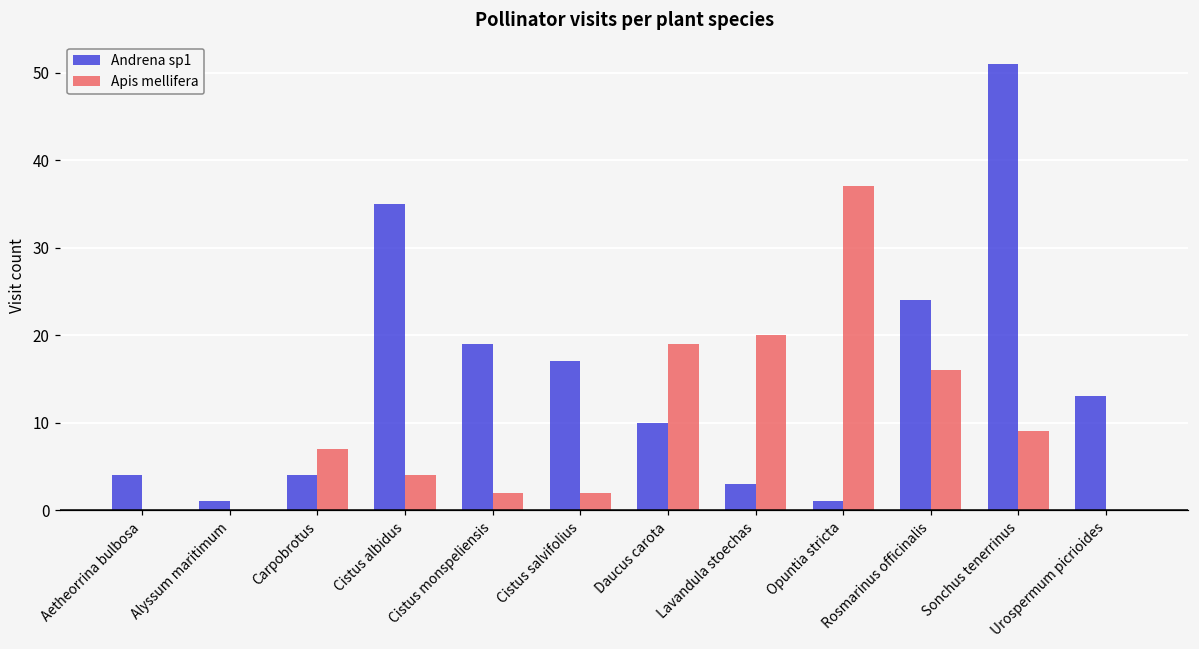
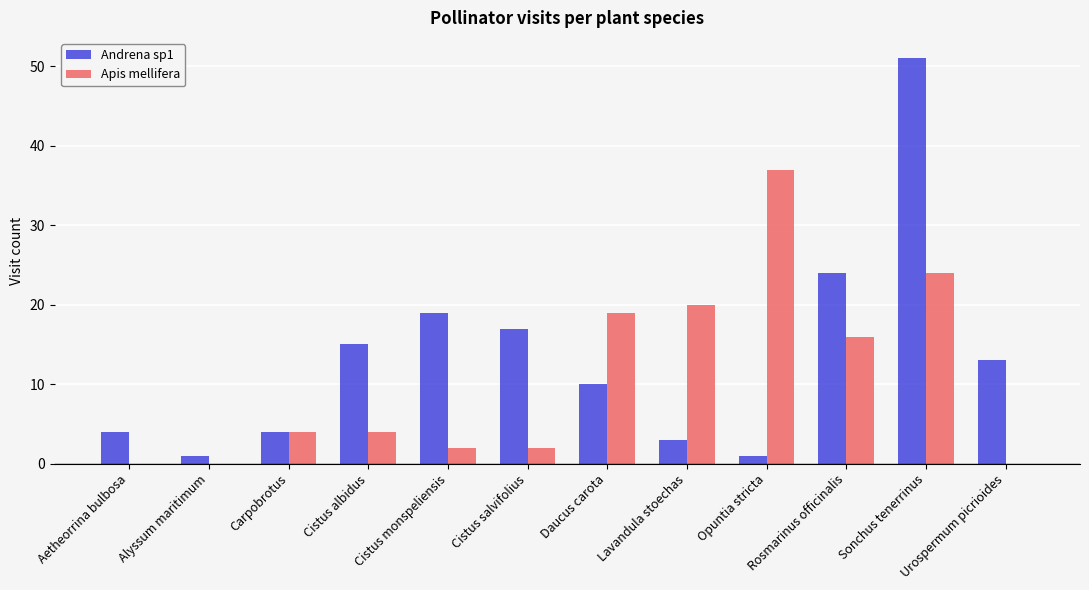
  {
    "Andrena sp1": {
      "Aetheorrina bulbosa": 4,
      "Alyssum maritimum": 1,
      "Carpobrotus": 4,
-     "Cistus albidus": 35,
+     "Cistus albidus": 15,
      "Cistus monspeliensis": 19,
      "Cistus salvifolius": 17,
      "Daucus carota": 10,
      "Lavandula stoechas": 3,
      "Opuntia stricta": 1,
      "Rosmarinus officinalis": 24,
      "Sonchus tenerrinus": 51,
      "Urospermum picrioides": 13
    },
    "Apis mellifera": {
      "Aetheorrina bulbosa": 0,
      "Alyssum maritimum": 0,
-     "Carpobrotus": 7,
+     "Carpobrotus": 4,
      "Cistus albidus": 4,
      "Cistus monspeliensis": 2,
      "Cistus salvifolius": 2,
      "Daucus carota": 19,
      "Lavandula stoechas": 20,
      "Opuntia stricta": 37,
      "Rosmarinus officinalis": 16,
-     "Sonchus tenerrinus": 9,
+     "Sonchus tenerrinus": 24,
      "Urospermum picrioides": 0
    }
  }
